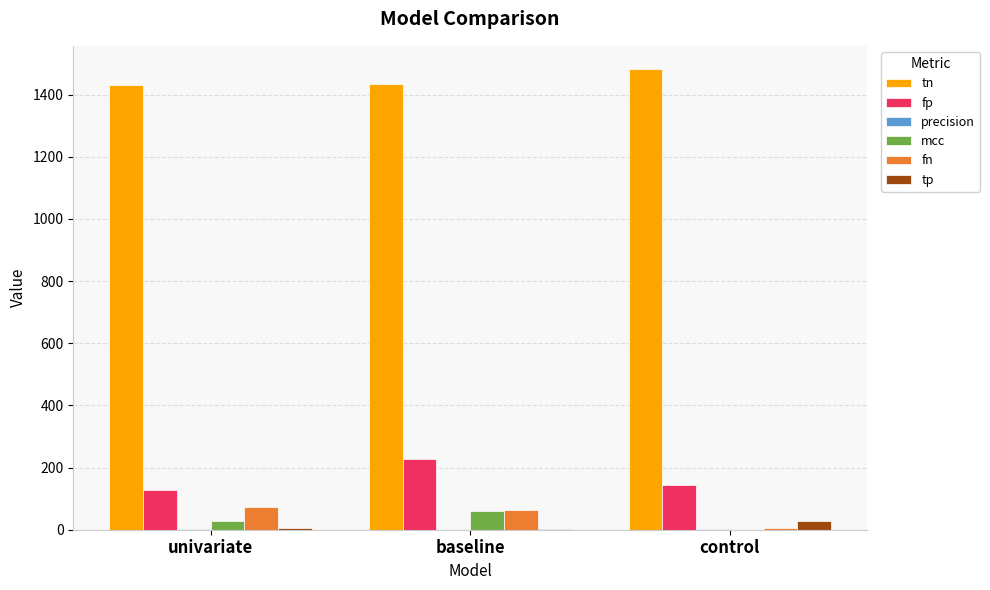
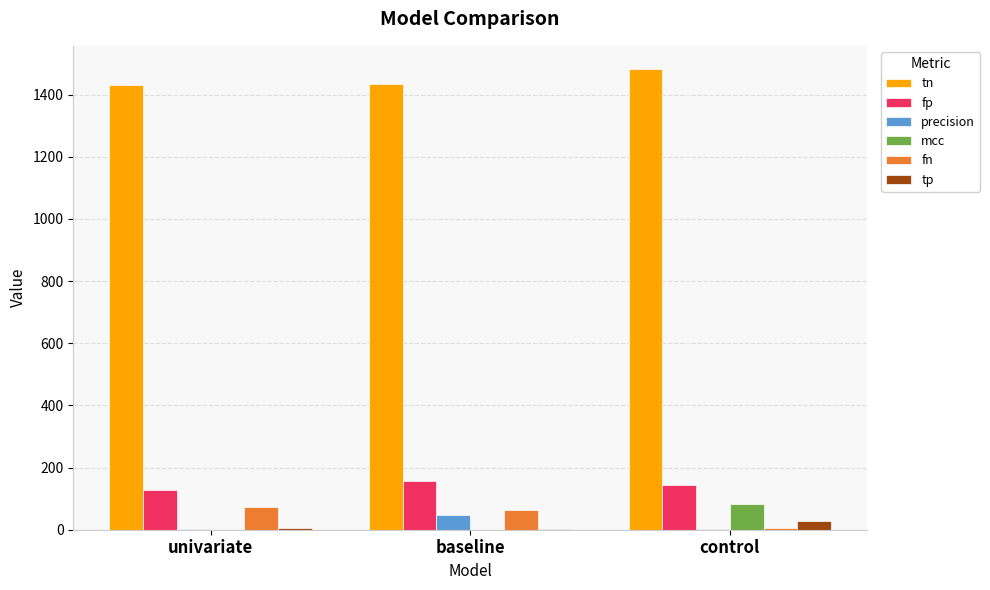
  {
    "tn": {
      "univariate": 1430,
      "baseline": 1430,
      "control": 1480
    },
    "fp": {
      "univariate": 130,
-     "baseline": 230,
+     "baseline": 160,
      "control": 140
    },
    "precision": {
-     "baseline": 0
+     "baseline": 50
    },
    "mcc": {
-     "univariate": 30,
-     "baseline": 60,
-     "control": 0
+     "univariate": 0,
+     "baseline": 0,
+     "control": 80
    },
    "fn": {
      "univariate": 70,
      "baseline": 60
    },
    "tp": {
      "control": 30
    }
  }
